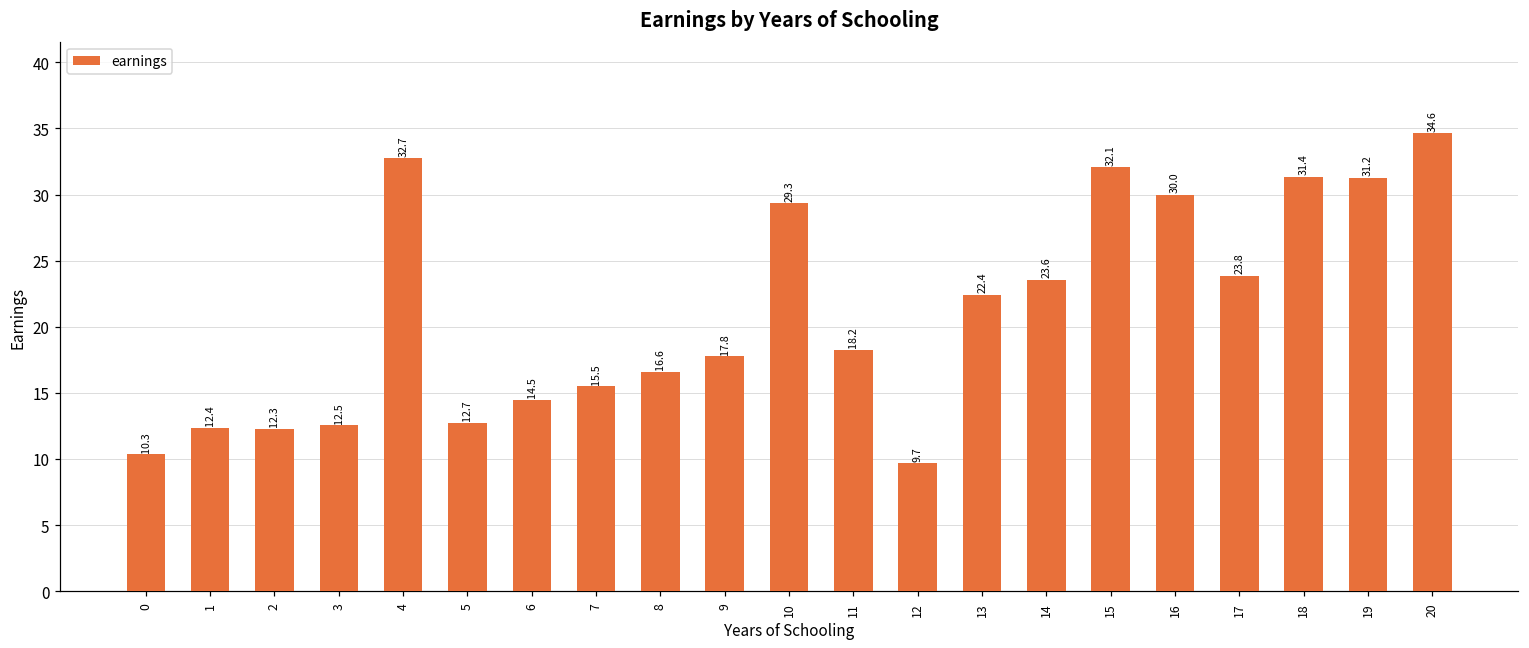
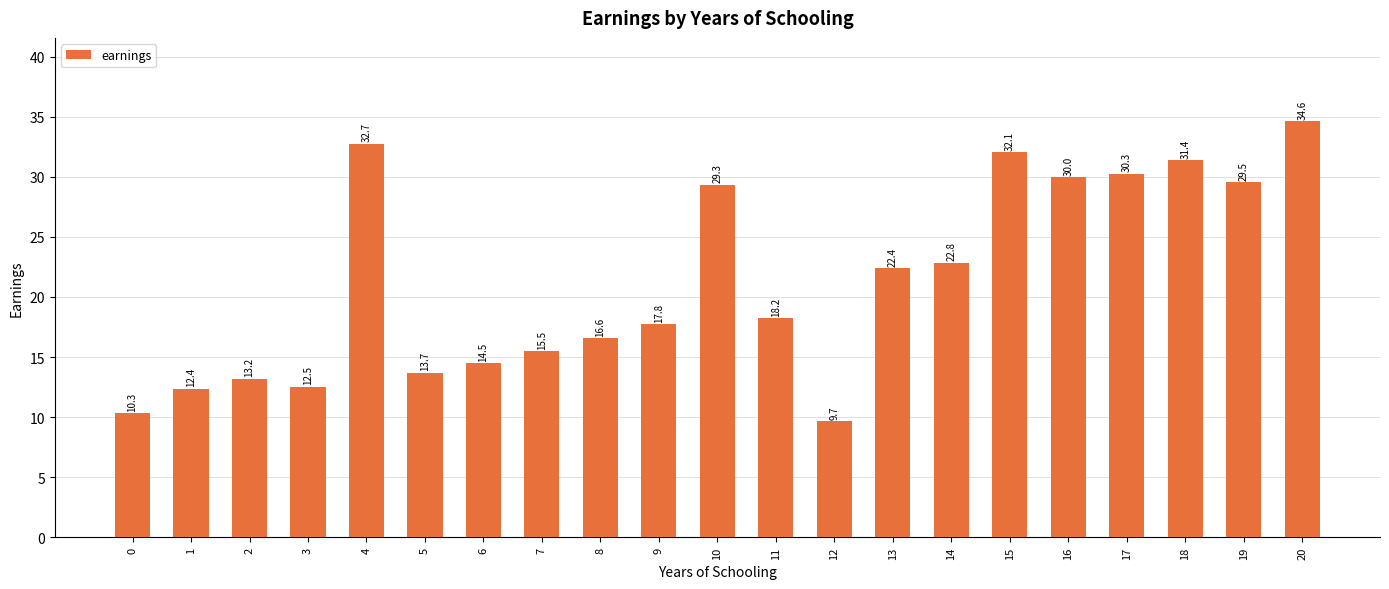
  {
    "0": 10.3,
    "1": 12.4,
-   "2": 12.3,
+   "2": 13.2,
    "3": 12.5,
    "4": 32.7,
-   "5": 12.7,
+   "5": 13.7,
    "6": 14.5,
    "7": 15.5,
    "8": 16.6,
    "9": 17.8,
    "10": 29.3,
    "11": 18.2,
    "12": 9.7,
    "13": 22.4,
-   "14": 23.6,
+   "14": 22.8,
    "15": 32.1,
    "16": 30.0,
-   "17": 23.8,
+   "17": 30.3,
    "18": 31.4,
-   "19": 31.2,
+   "19": 29.5,
    "20": 34.6
  }
